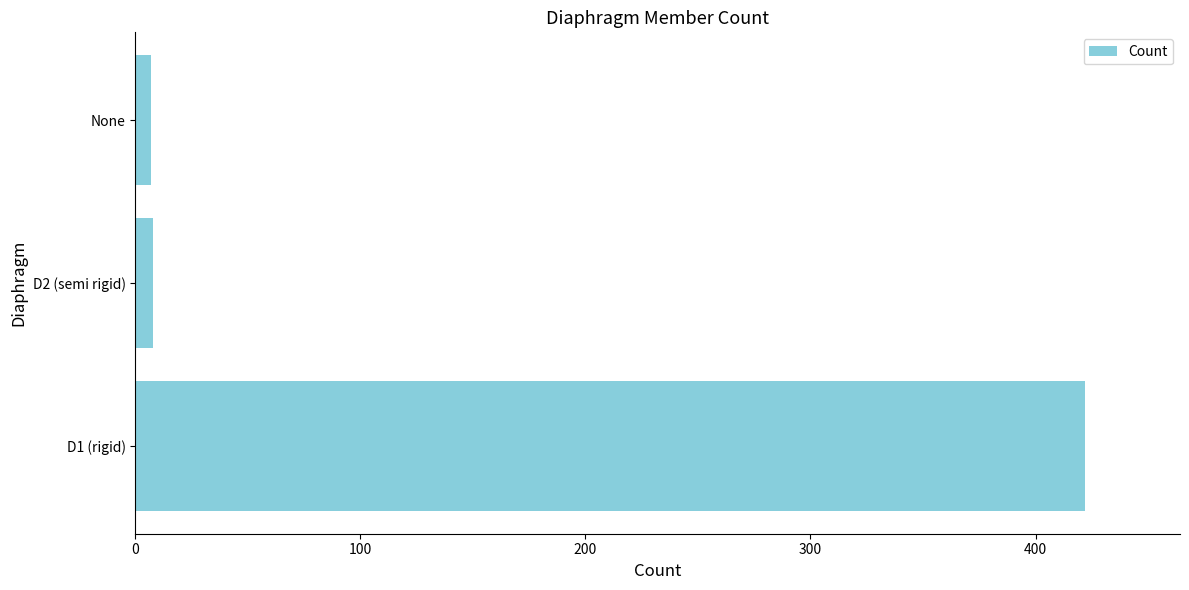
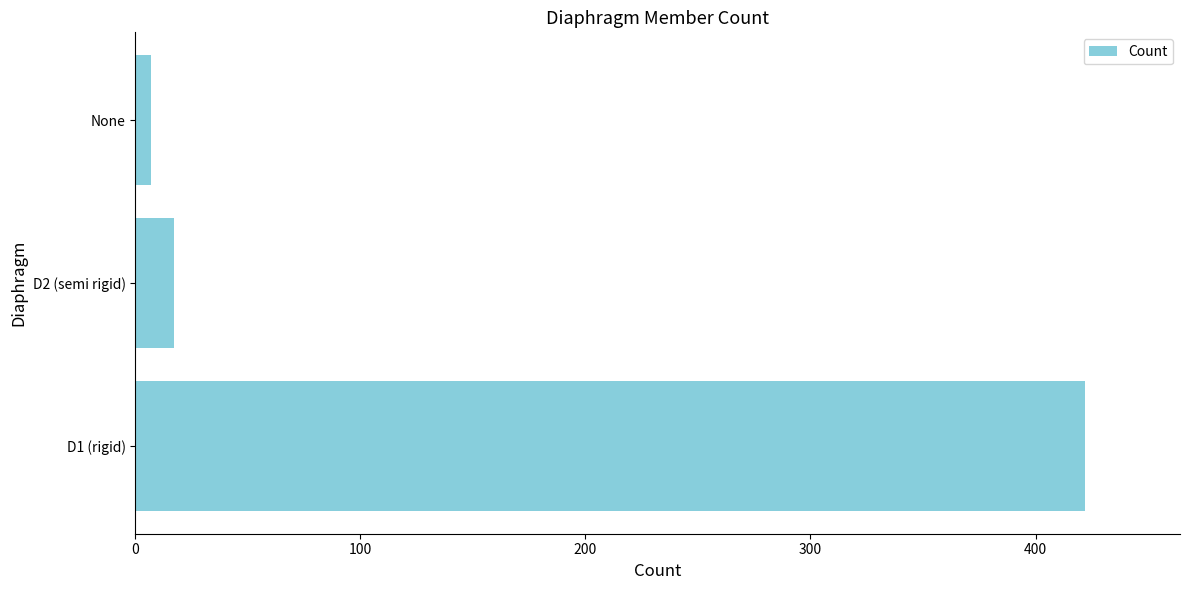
  {
    "None": 7,
-   "D2 (semi rigid)": 8,
+   "D2 (semi rigid)": 17,
    "D1 (rigid)": 422
  }
